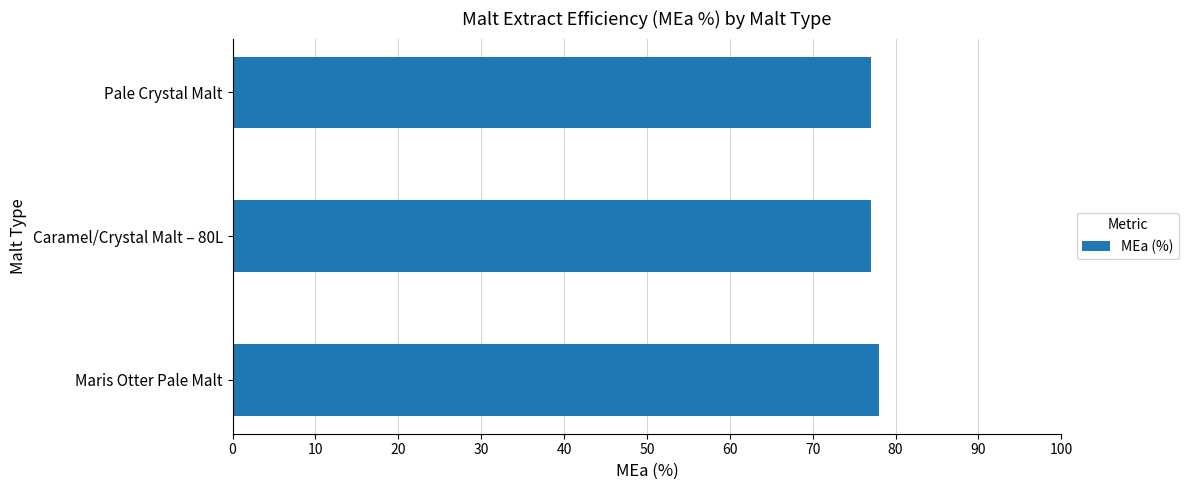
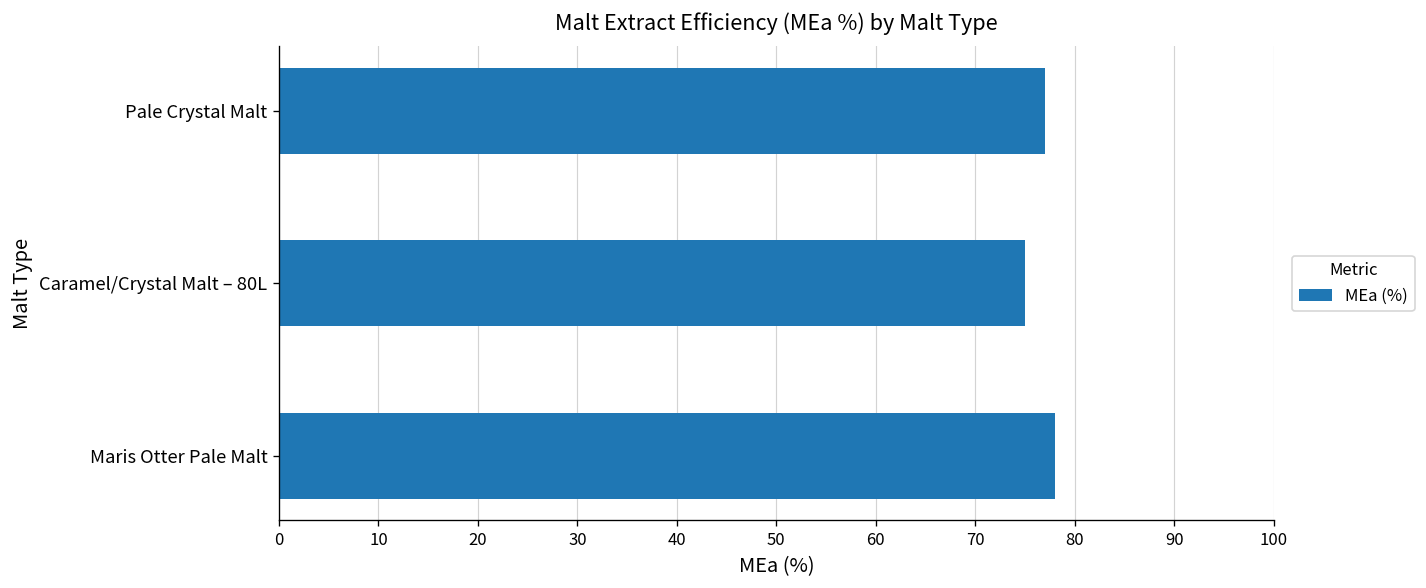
  {
    "Pale Crystal Malt": 77,
-   "Caramel/Crystal Malt – 80L": 77,
+   "Caramel/Crystal Malt – 80L": 75,
    "Maris Otter Pale Malt": 78
  }
